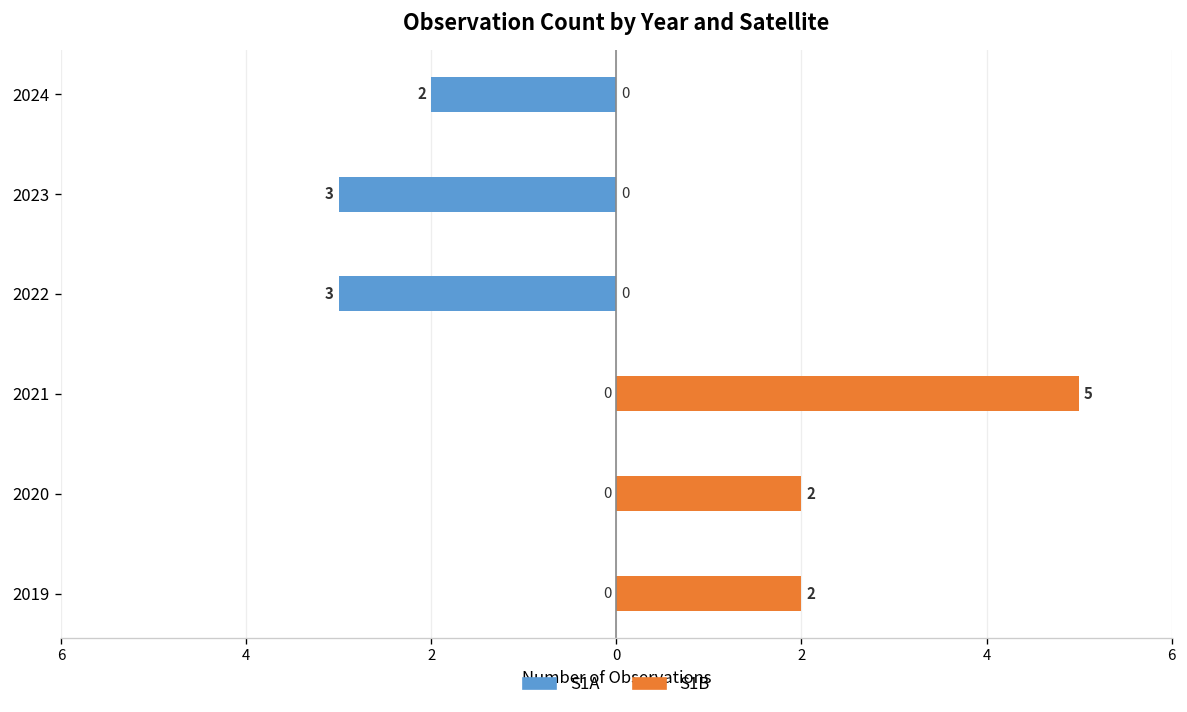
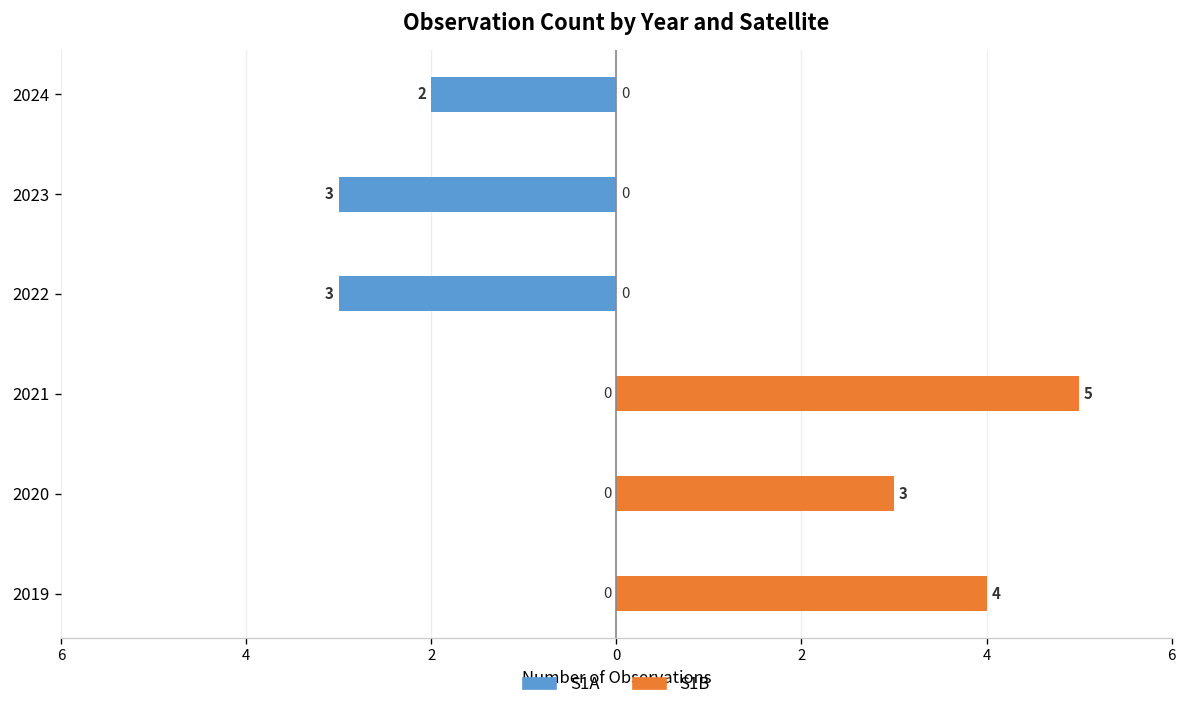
  {
    "S1A": {
      "2021": 0,
      "2020": 0,
      "2019": 0
    },
    "S1B": {
      "2024": 0,
      "2023": 0,
      "2022": 0,
      "2021": 5,
-     "2020": 2,
-     "2019": 2
+     "2020": 3,
+     "2019": 4
    }
  }
